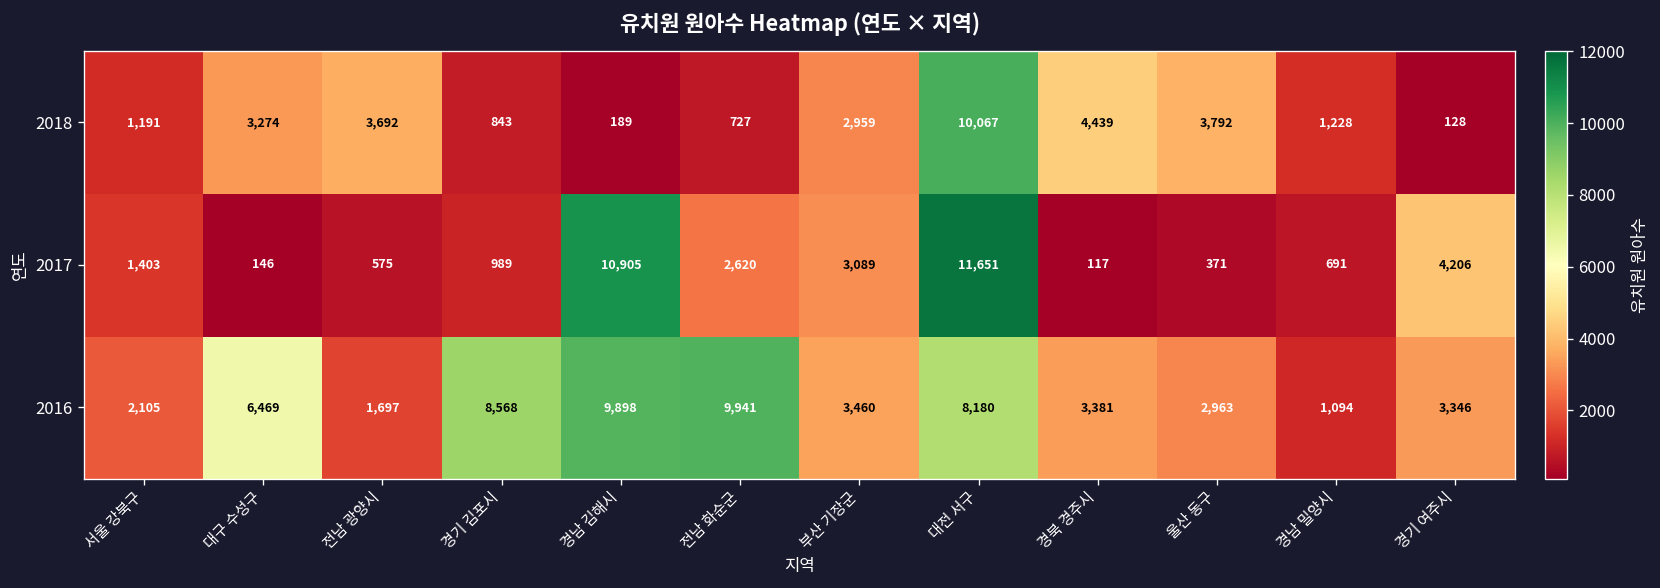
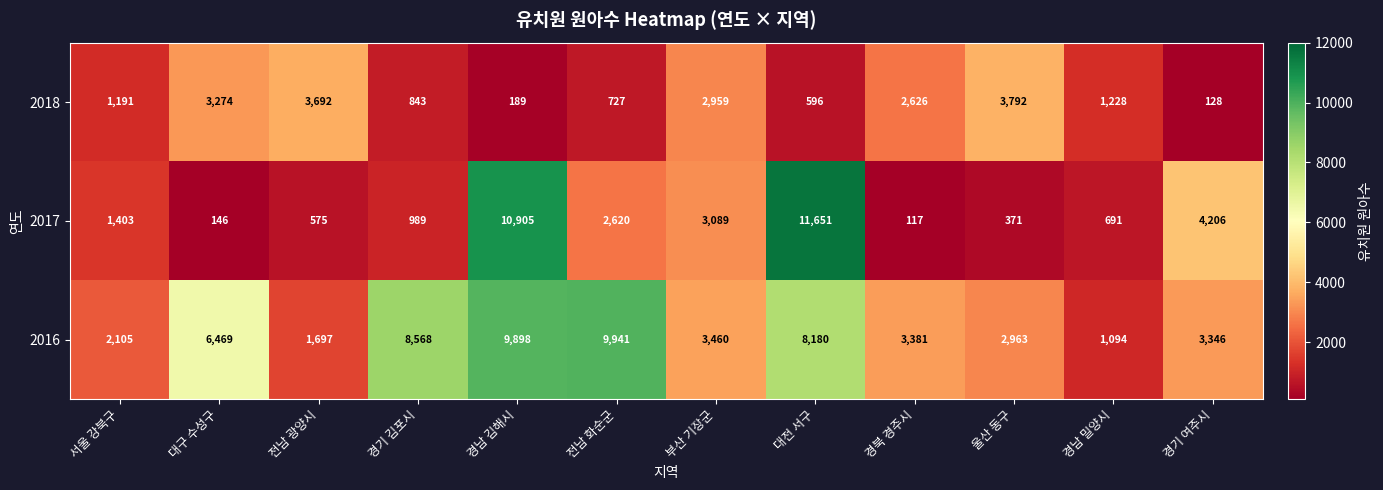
  {
    "2018": {
      "서울 강북구": "1,191",
      "대구 수성구": "3,274",
      "전남 광양시": "3,692",
      "경기 김포시": "843",
      "경남 김해시": "189",
      "전남 화순군": "727",
      "부산 기장군": "2,959",
-     "대전 서구": "10,067",
-     "경북 경주시": "4,439",
+     "대전 서구": "596",
+     "경북 경주시": "2,626",
      "울산 동구": "3,792",
      "경남 밀양시": "1,228",
      "경기 여주시": "128"
    },
    "2017": {
      "서울 강북구": "1,403",
      "대구 수성구": "146",
      "전남 광양시": "575",
      "경기 김포시": "989",
      "경남 김해시": "10,905",
      "전남 화순군": "2,620",
      "부산 기장군": "3,089",
      "대전 서구": "11,651",
      "경북 경주시": "117",
      "울산 동구": "371",
      "경남 밀양시": "691",
      "경기 여주시": "4,206"
    },
    "2016": {
      "서울 강북구": "2,105",
      "대구 수성구": "6,469",
      "전남 광양시": "1,697",
      "경기 김포시": "8,568",
      "경남 김해시": "9,898",
      "전남 화순군": "9,941",
      "부산 기장군": "3,460",
      "대전 서구": "8,180",
      "경북 경주시": "3,381",
      "울산 동구": "2,963",
      "경남 밀양시": "1,094",
      "경기 여주시": "3,346"
    }
  }
